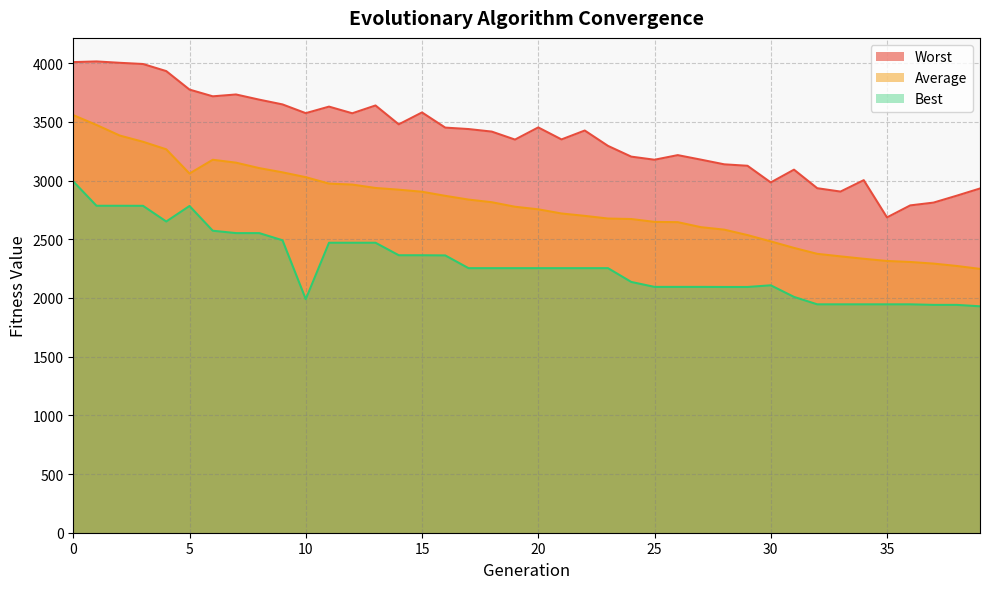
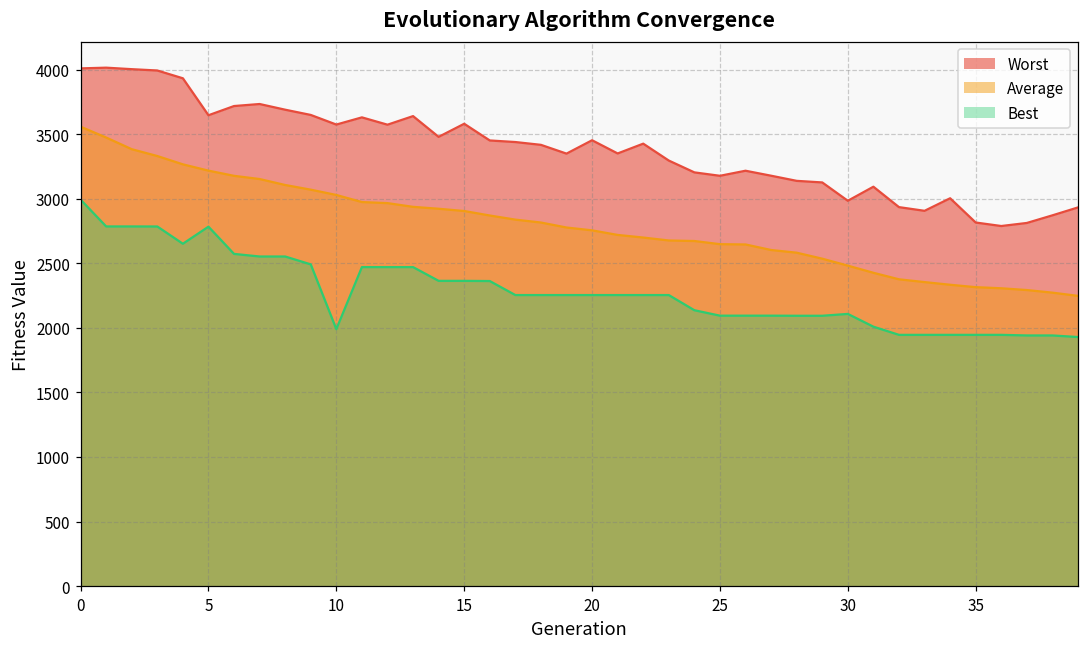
  {
    "Worst": {
      "0": 4010,
-     "5": 3770,
+     "5": 3650,
      "10": 3570,
      "15": 3580,
      "20": 3450,
      "25": 3180,
      "30": 2980,
-     "35": 2690
+     "35": 2820
    },
    "Average": {
      "0": 3560,
-     "5": 3060,
+     "5": 3220,
      "10": 3030,
      "15": 2900,
      "20": 2750,
      "25": 2650,
      "30": 2480,
      "35": 2310
    },
    "Best": {
      "0": 2990,
      "5": 2780,
      "10": 1990,
      "15": 2360,
      "20": 2250,
      "25": 2090,
      "30": 2110,
      "35": 1950
    }
  }
